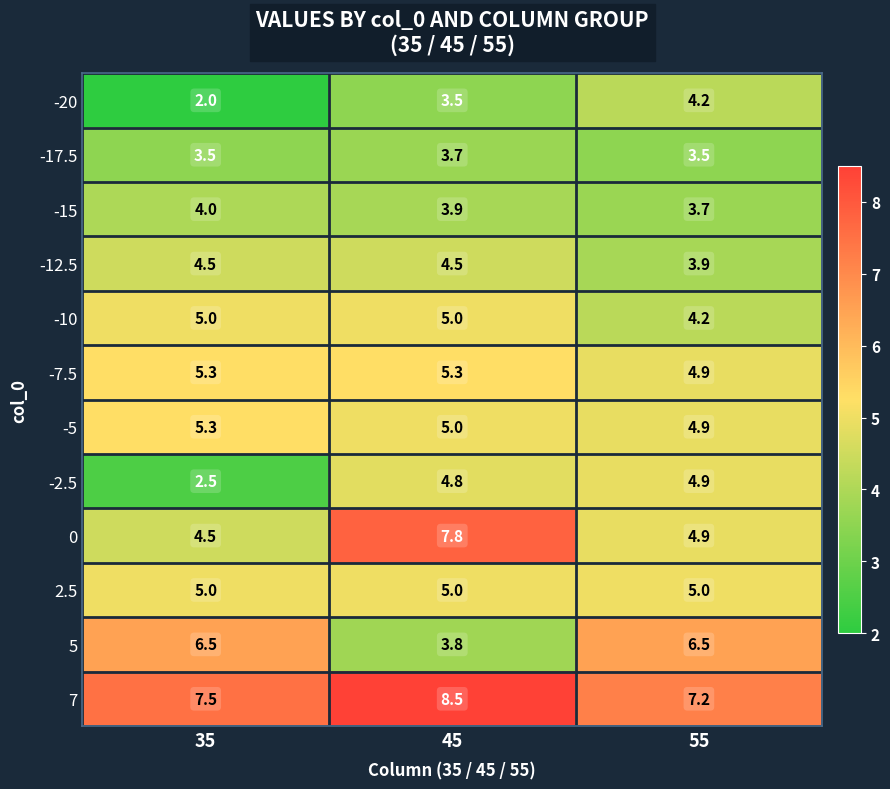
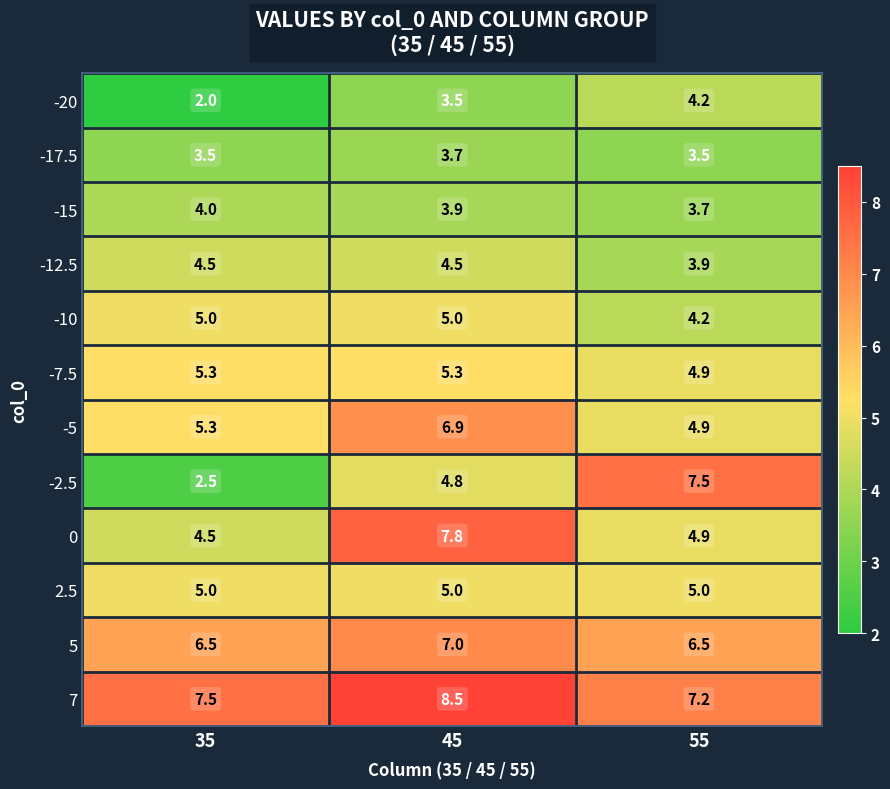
  {
    "-5": {
-     "45": 5.0
+     "45": 6.9
    },
    "-2.5": {
-     "55": 4.9
+     "55": 7.5
    },
    "5": {
-     "45": 3.8
+     "45": 7.0
    }
  }
